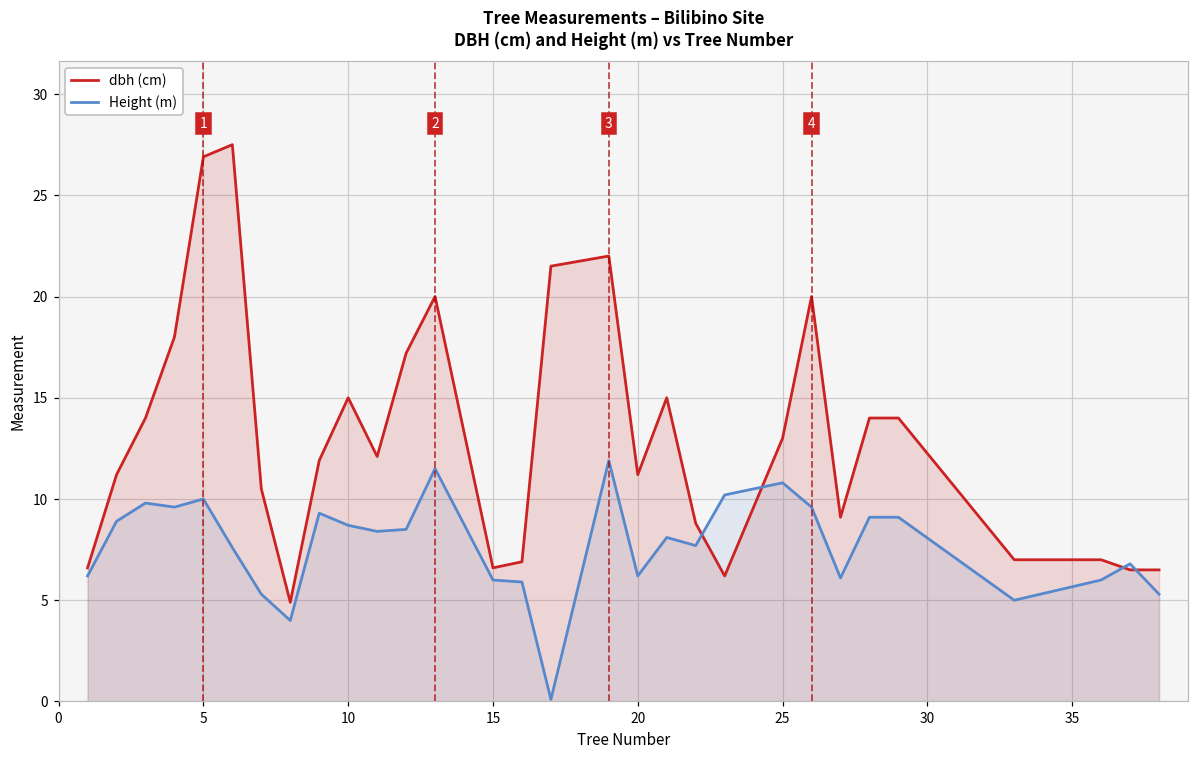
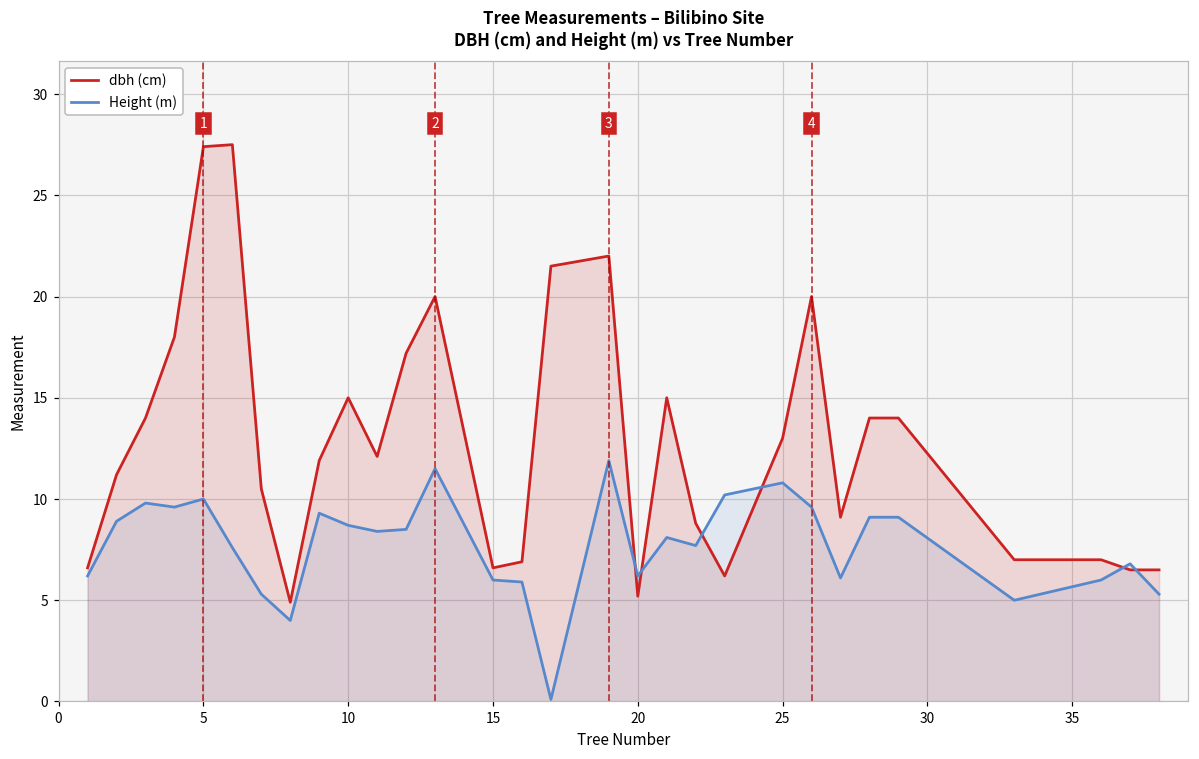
  {
    "dbh (cm)": {
-     "5": 26.9,
+     "5": 27.4,
      "10": 15.0,
      "15": 6.6,
-     "20": 11.2,
+     "20": 5.2,
      "25": 13.0
    },
    "Height (m)": {
      "5": 10.0,
      "10": 8.7,
      "15": 6.0,
      "20": 6.2,
      "25": 10.8
    }
  }
